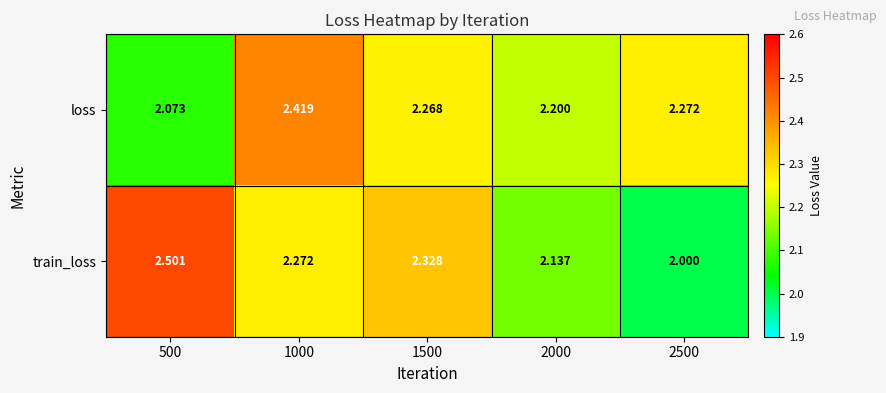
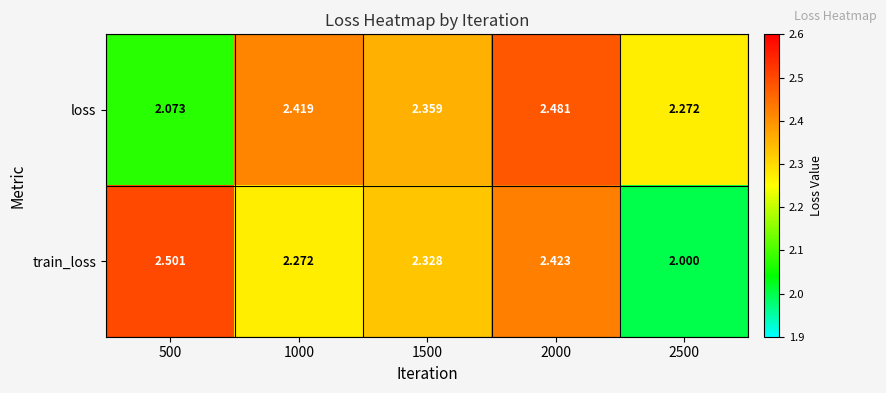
  {
    "loss": {
      "500": 2.073,
      "1000": 2.419,
-     "1500": 2.268,
-     "2000": 2.200,
+     "1500": 2.359,
+     "2000": 2.481,
      "2500": 2.272
    },
    "train_loss": {
      "500": 2.501,
      "1000": 2.272,
      "1500": 2.328,
-     "2000": 2.137,
+     "2000": 2.423,
      "2500": 2.000
    }
  }
